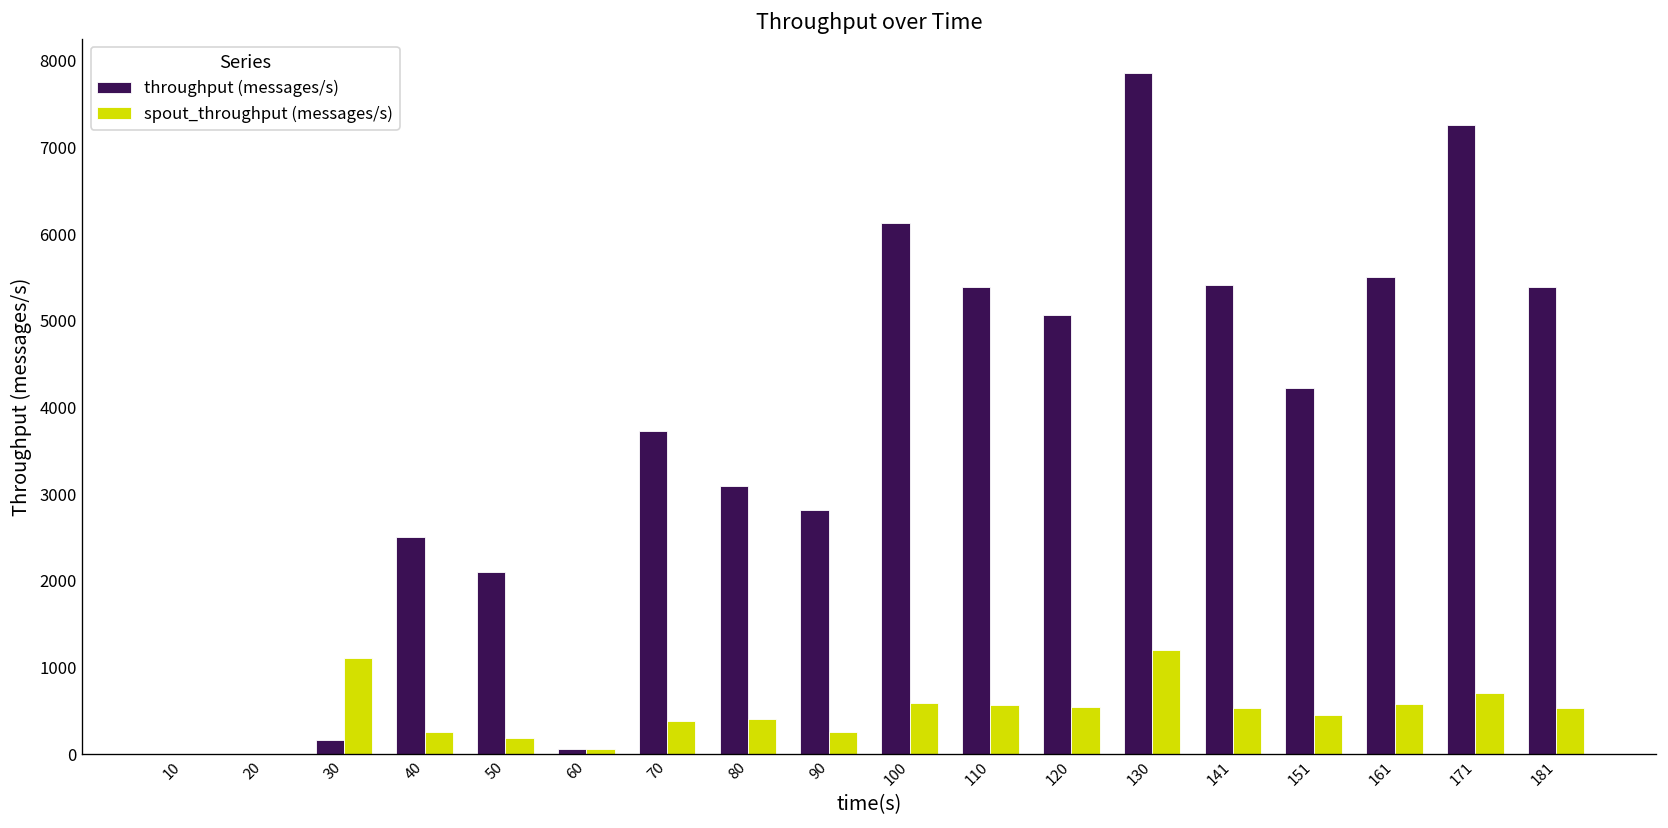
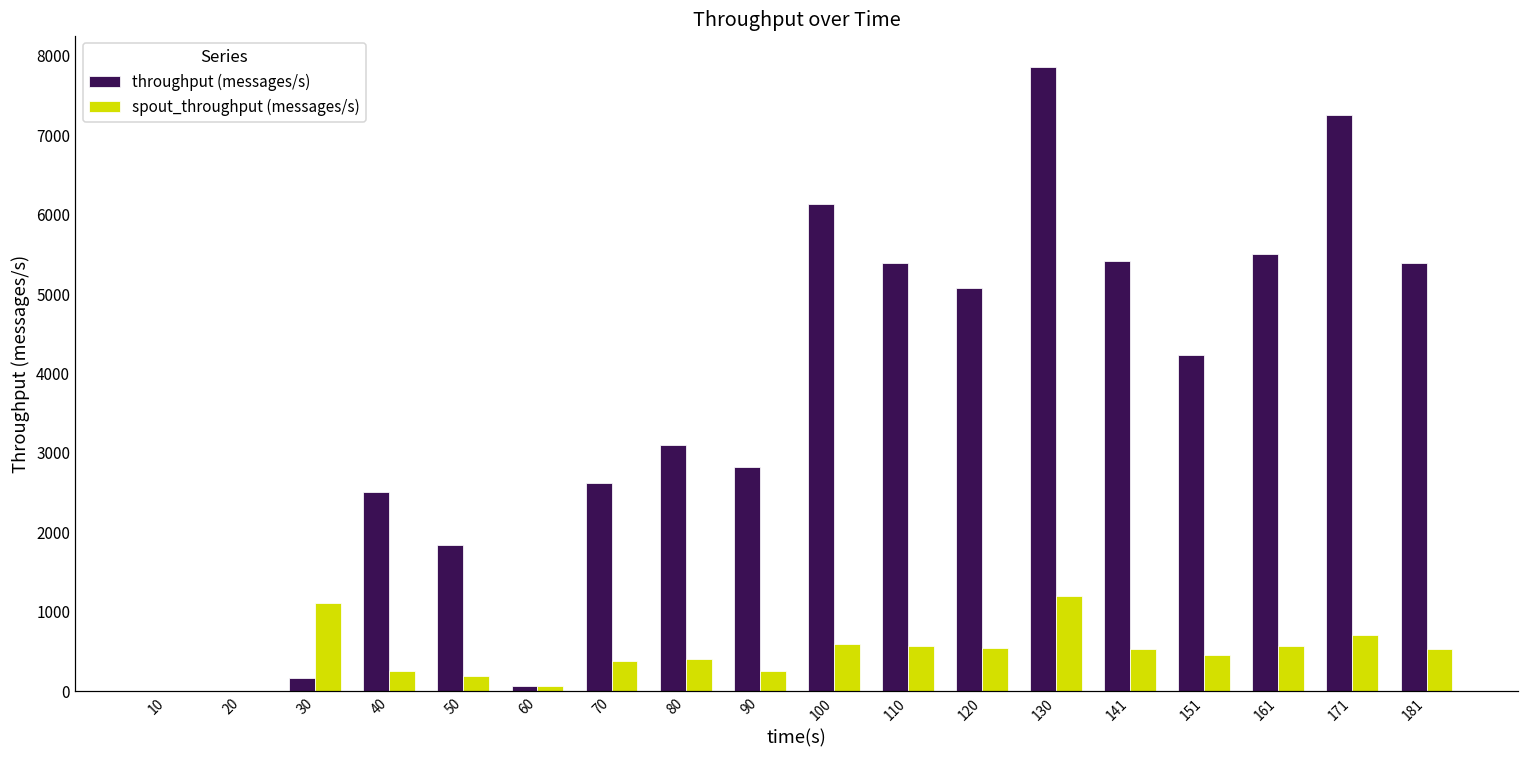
  {
    "throughput (messages/s)": {
      "10": 0,
      "20": 0,
      "30": 200,
      "40": 2500,
-     "50": 2100,
+     "50": 1800,
      "60": 100,
-     "70": 3700,
+     "70": 2600,
      "80": 3100,
      "90": 2800,
      "100": 6100,
      "110": 5400,
      "120": 5100,
      "130": 7900,
      "141": 5400,
      "151": 4200,
      "161": 5500,
      "171": 7300,
      "181": 5400
    },
    "spout_throughput (messages/s)": {
      "10": 0,
      "20": 0,
      "30": 1100,
      "40": 300,
      "50": 200,
      "60": 100,
      "70": 400,
      "80": 400,
      "90": 300,
      "100": 600,
      "110": 600,
      "120": 500,
      "130": 1200,
      "141": 500,
      "151": 500,
      "161": 600,
      "171": 700,
      "181": 500
    }
  }
